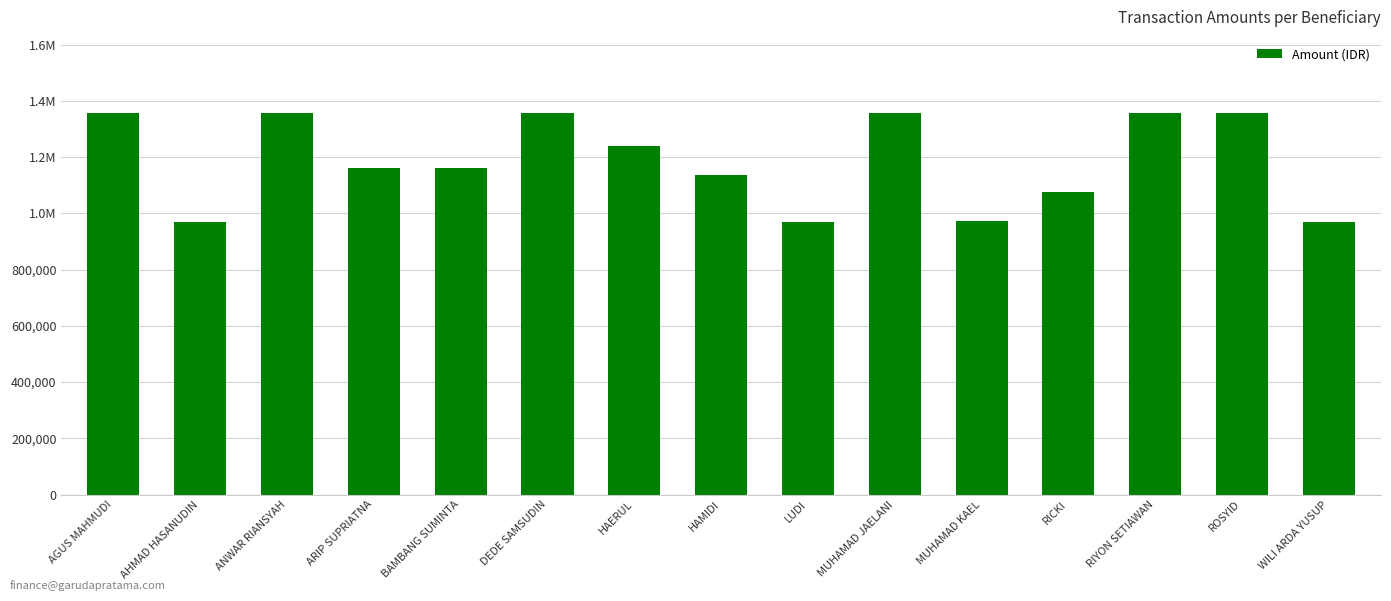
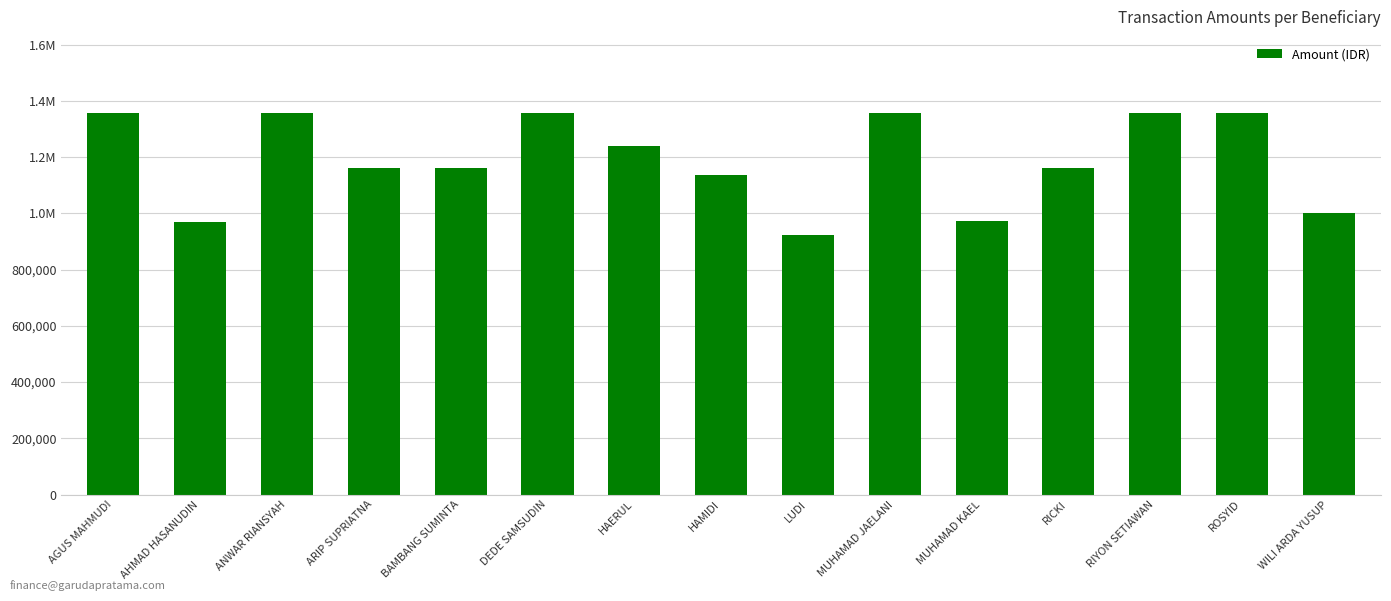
  {
    "AGUS MAHMUDI": "1,360,000",
    "AHMAD HASANUDIN": "970,000",
    "ANWAR RIANSYAH": "1,360,000",
    "ARIP SUPRIATNA": "1,160,000",
    "BAMBANG SUMINTA": "1,160,000",
    "DEDE SAMSUDIN": "1,360,000",
    "HAERUL": "1,240,000",
    "HAMIDI": "1,140,000",
-   "LUDI": "970,000",
+   "LUDI": "920,000",
    "MUHAMAD JAELANI": "1,360,000",
    "MUHAMAD KAEL": "970,000",
-   "RICKI": "1,080,000",
+   "RICKI": "1,160,000",
    "RIYON SETIAWAN": "1,360,000",
    "ROSYID": "1,360,000",
-   "WILI ARDA YUSUP": "970,000"
+   "WILI ARDA YUSUP": "1,000,000"
  }
